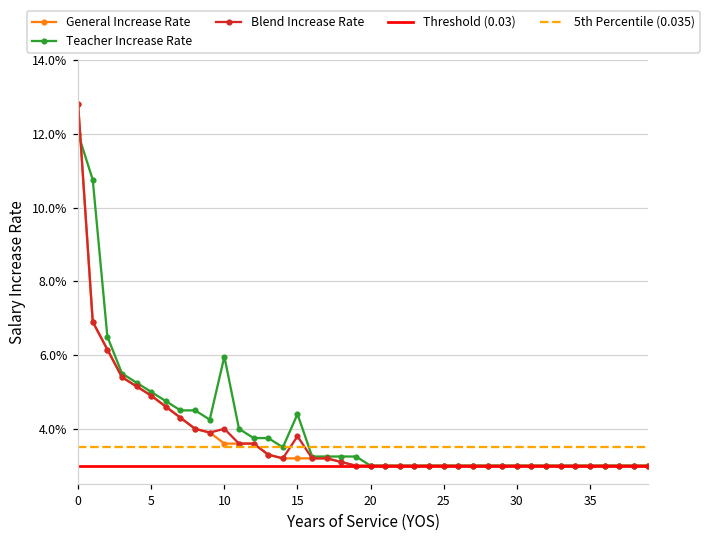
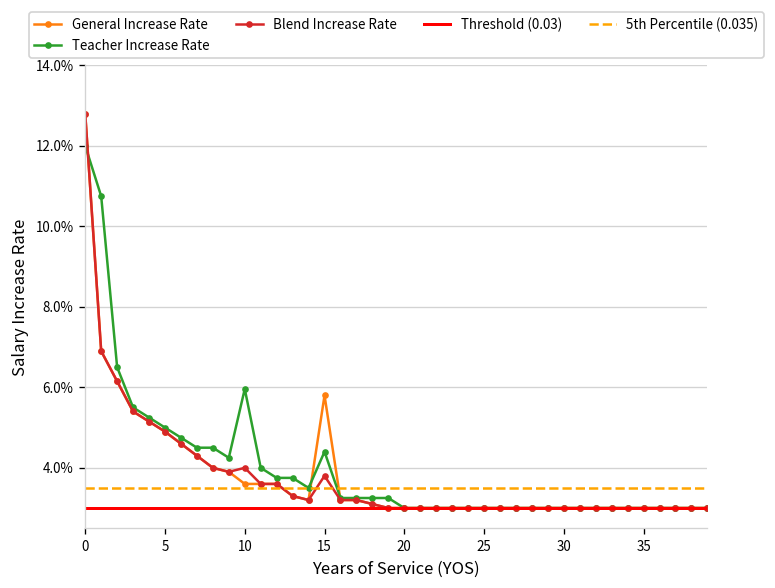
  {
    "General Increase Rate": {
      "10": "3.6%",
-     "15": "3.2%"
+     "15": "5.8%"
    },
    "Teacher Increase Rate": {
      "0": "12.0%",
      "5": "5.0%",
      "10": "6.0%",
      "15": "4.4%"
    },
    "Blend Increase Rate": {
      "10": "4.0%",
      "15": "3.8%"
    }
  }
